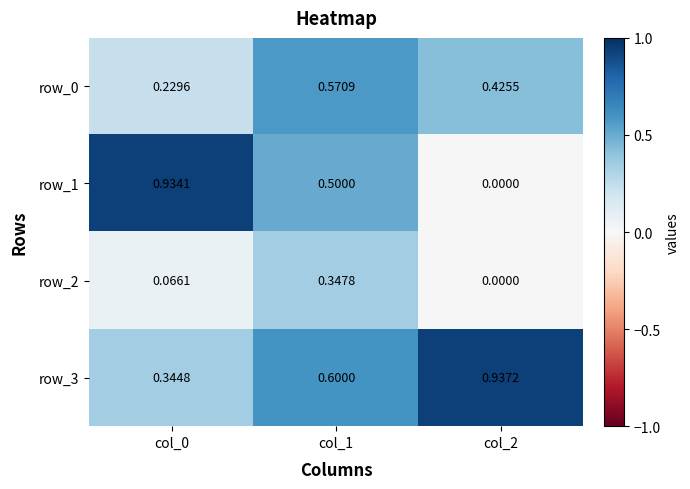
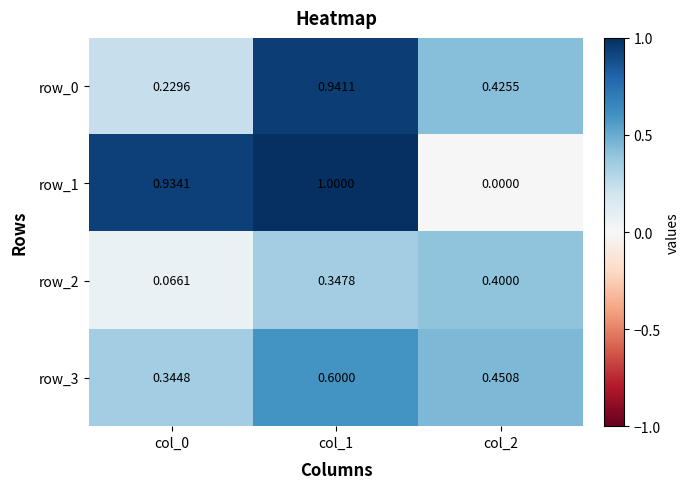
  {
    "row_0": {
      "col_0": 0.2296,
-     "col_1": 0.5709,
+     "col_1": 0.9411,
      "col_2": 0.4255
    },
    "row_1": {
      "col_0": 0.9341,
-     "col_1": 0.5000,
+     "col_1": 1.0000,
      "col_2": 0.0000
    },
    "row_2": {
      "col_0": 0.0661,
      "col_1": 0.3478,
-     "col_2": 0.0000
+     "col_2": 0.4000
    },
    "row_3": {
      "col_0": 0.3448,
      "col_1": 0.6000,
-     "col_2": 0.9372
+     "col_2": 0.4508
    }
  }
